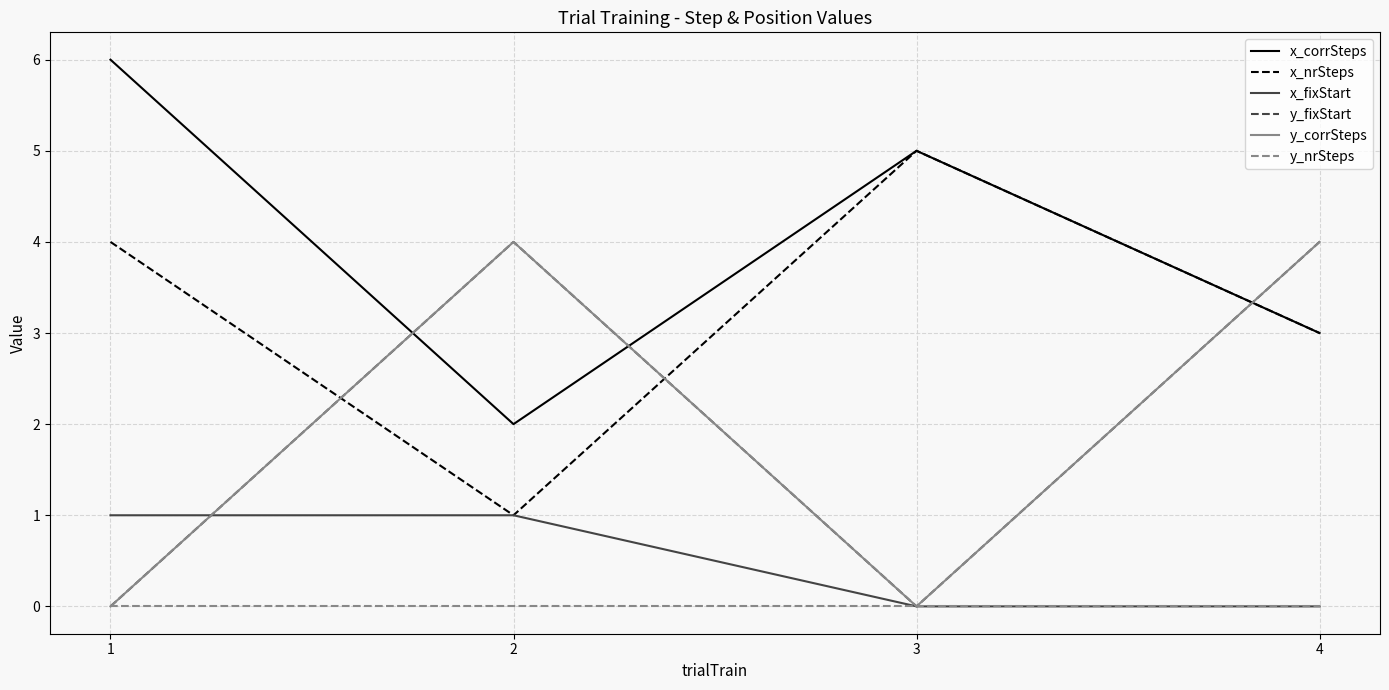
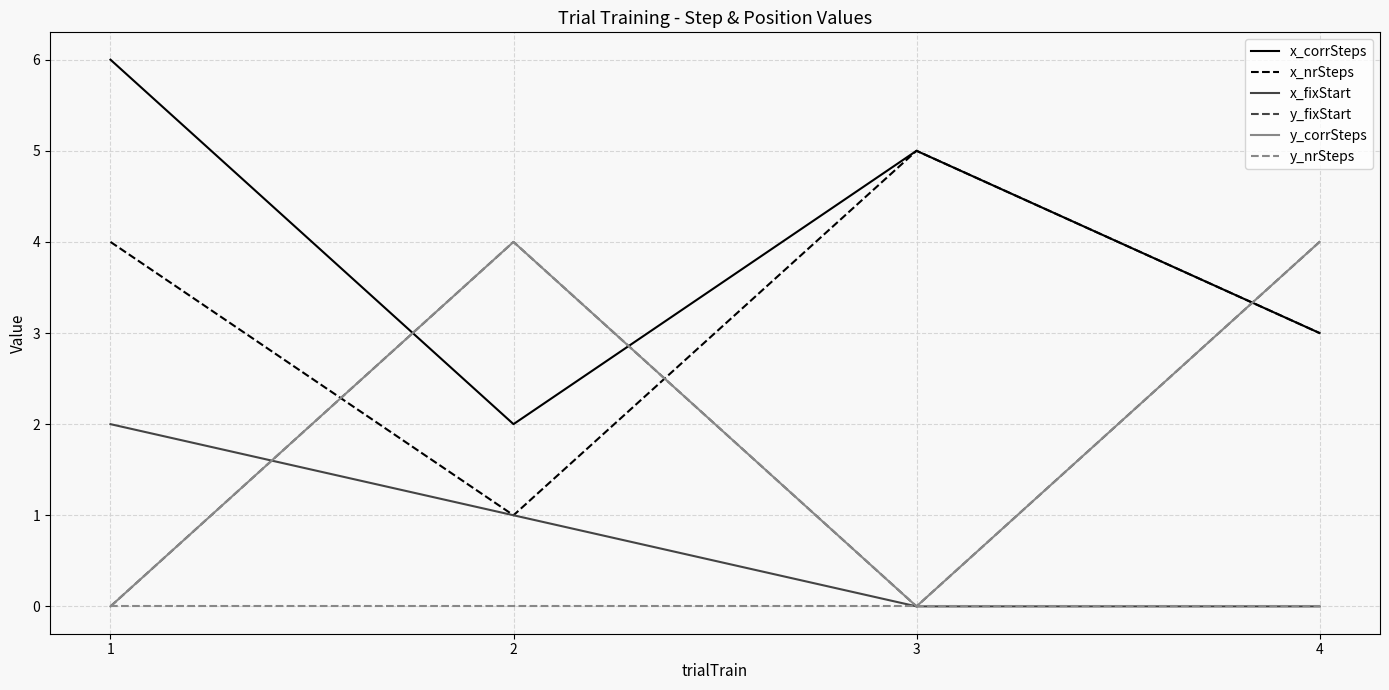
  {
    "x_fixStart": {
-     "1": 1
+     "1": 2
    }
  }
